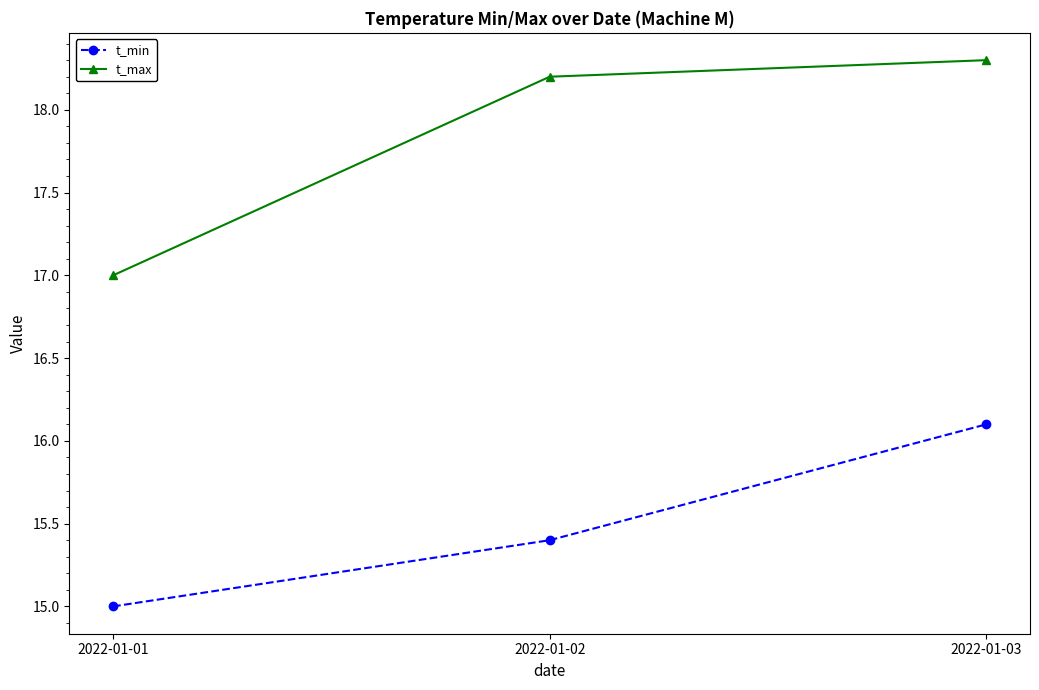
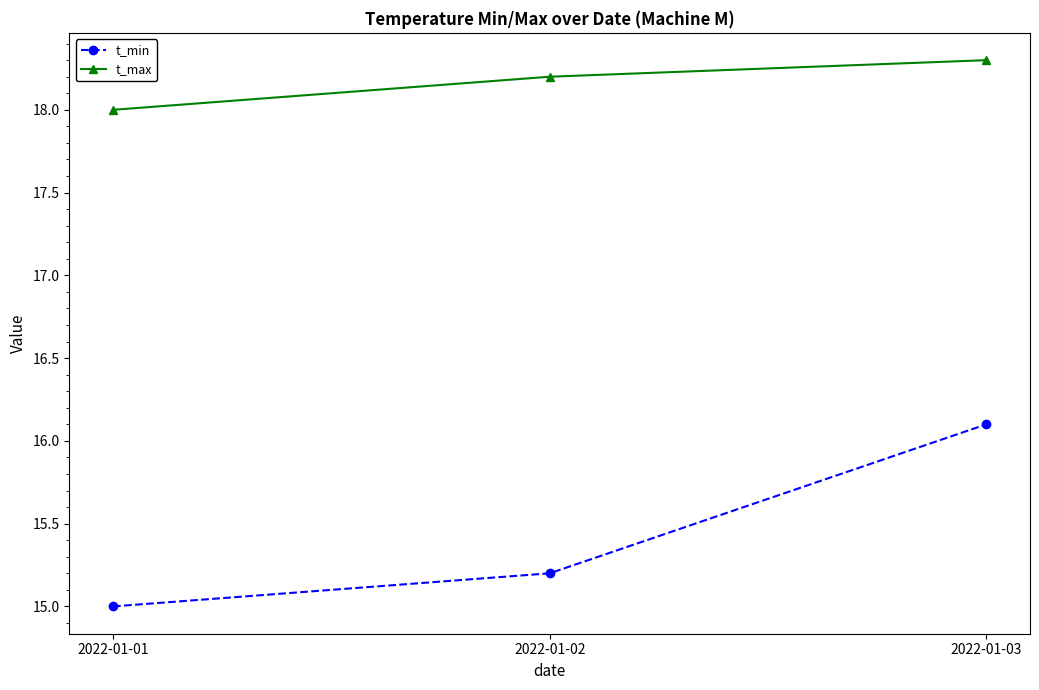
  {
    "t_min": {
      "2022-01-01": 15.0,
-     "2022-01-02": 15.4,
+     "2022-01-02": 15.2,
      "2022-01-03": 16.1
    },
    "t_max": {
-     "2022-01-01": 17,
+     "2022-01-01": 18,
      "2022-01-02": 18.20,
      "2022-01-03": 18.30
    }
  }
